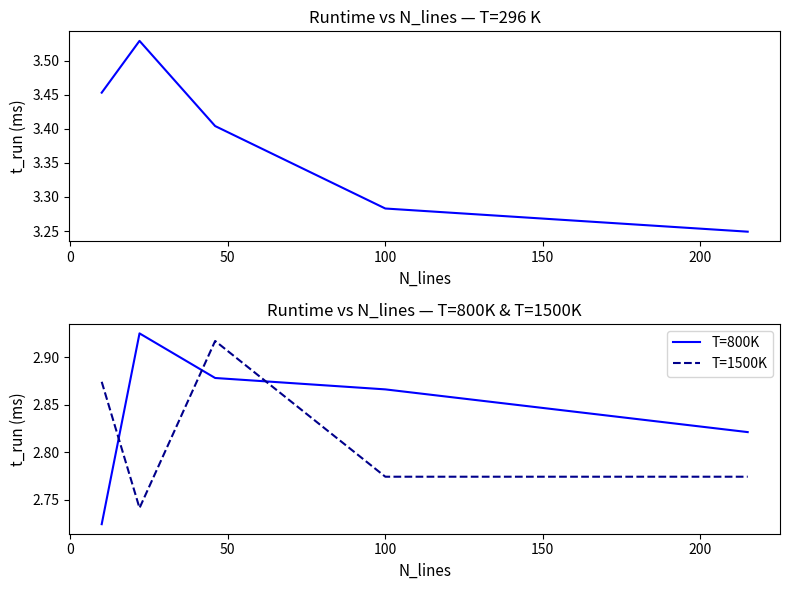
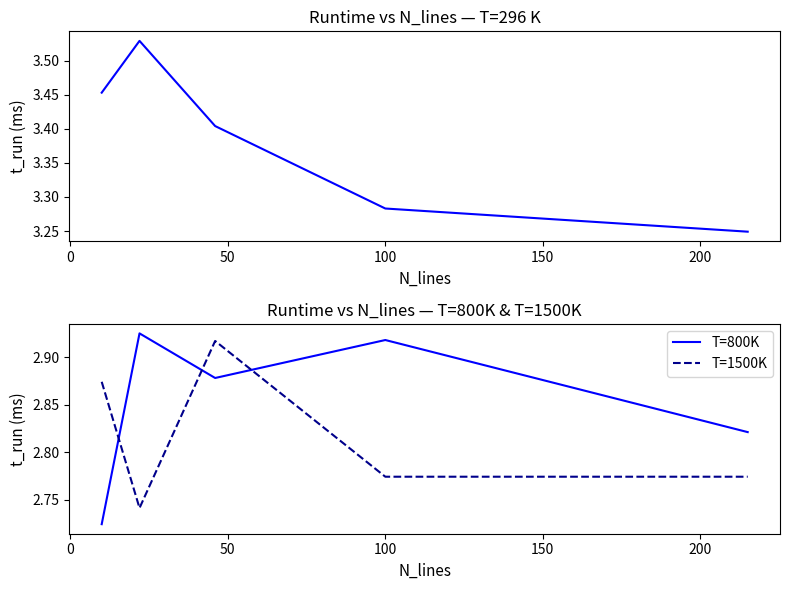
  {
    "Runtime vs N_lines — T=296 K": {
      "100": 3.28
    },
    "Runtime vs N_lines — T=800K & T=1500K": {
      "T=800K": {
-       "100": 2.87
+       "100": 2.92
      },
      "T=1500K": {
        "100": 2.77
      }
    }
  }
